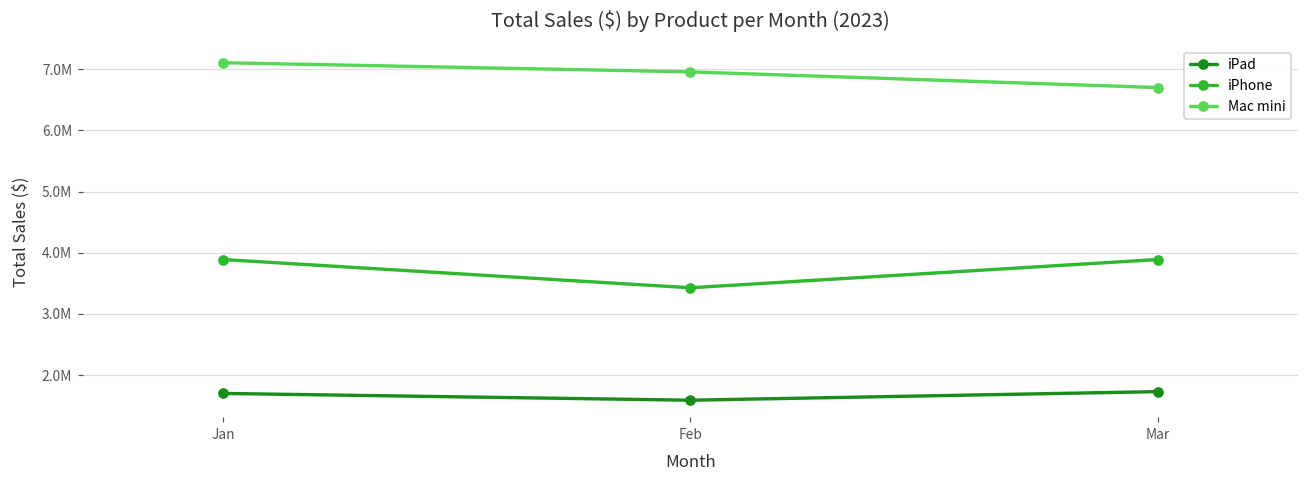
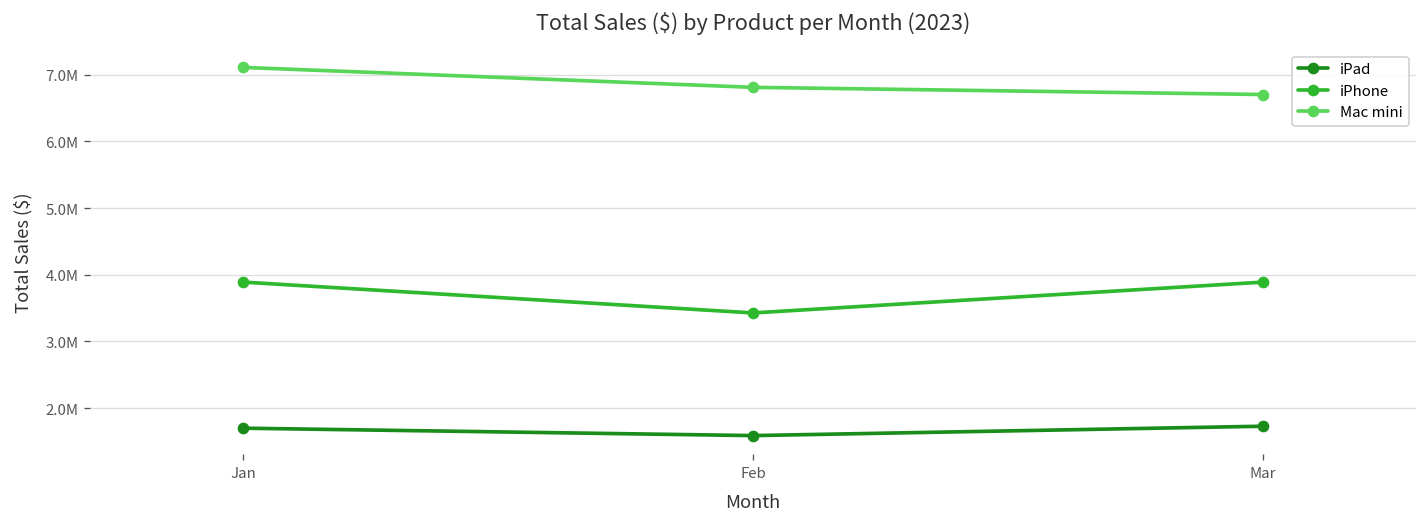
  {
    "Mac mini": {
      "Jan": 7100000,
-     "Feb": 7000000,
+     "Feb": 6800000,
      "Mar": 6700000
    }
  }
